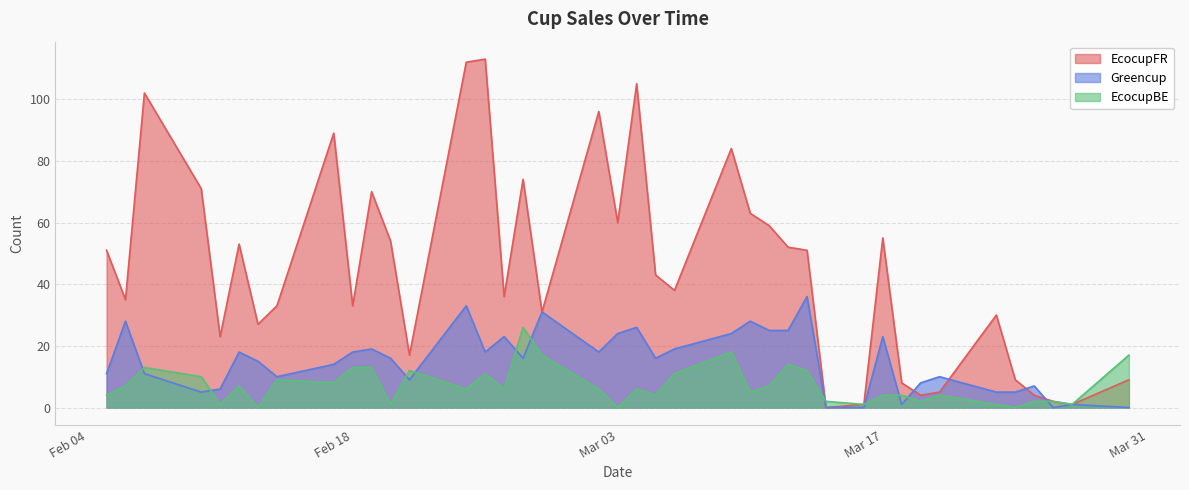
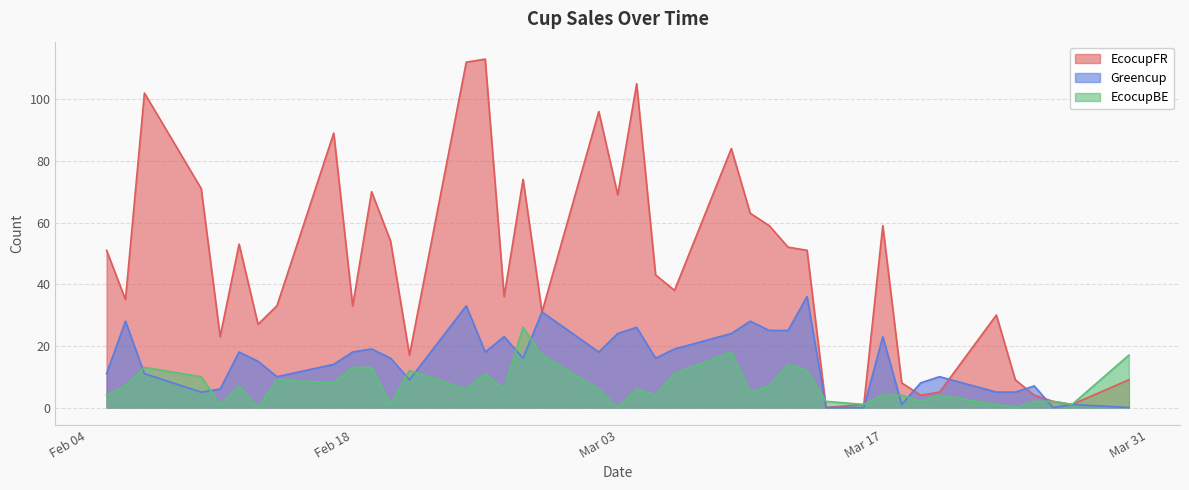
  {
    "EcocupFR": {
      "Feb 18": 33,
-     "Mar 03": 60,
-     "Mar 17": 55
+     "Mar 03": 69,
+     "Mar 17": 59
    },
    "Greencup": {
      "Feb 18": 18,
      "Mar 03": 24,
      "Mar 17": 23
    },
    "EcocupBE": {
      "Feb 18": 13,
      "Mar 03": 0,
      "Mar 17": 4
    }
  }
